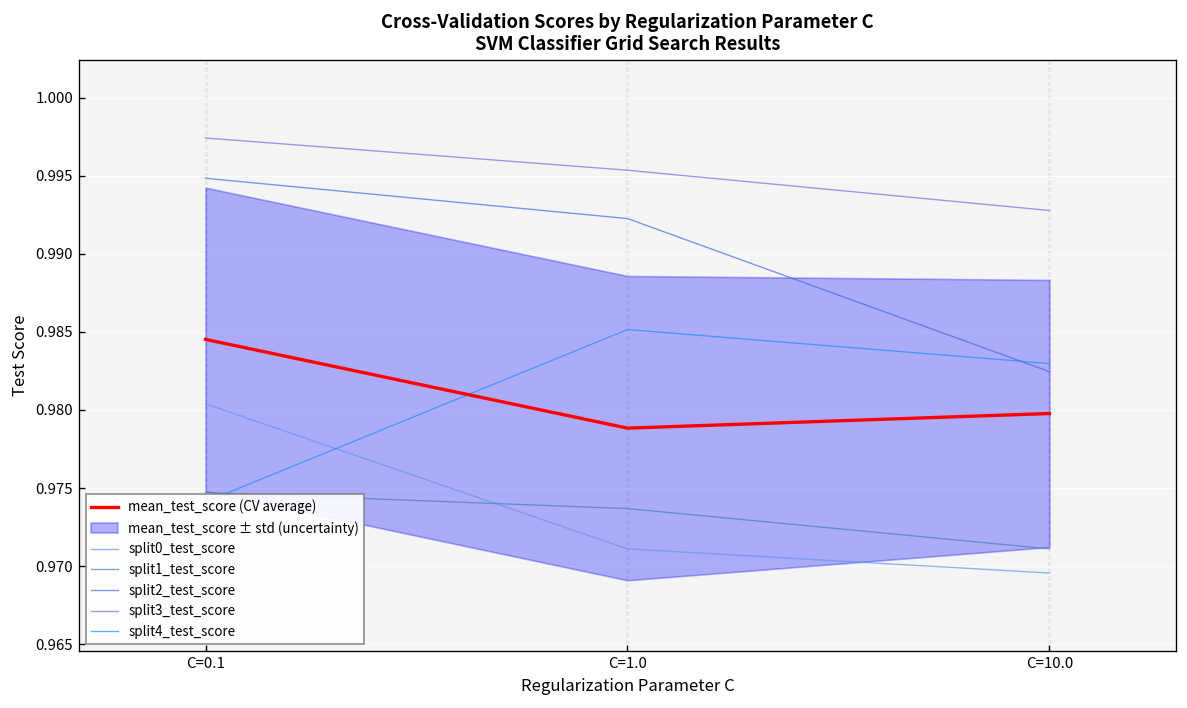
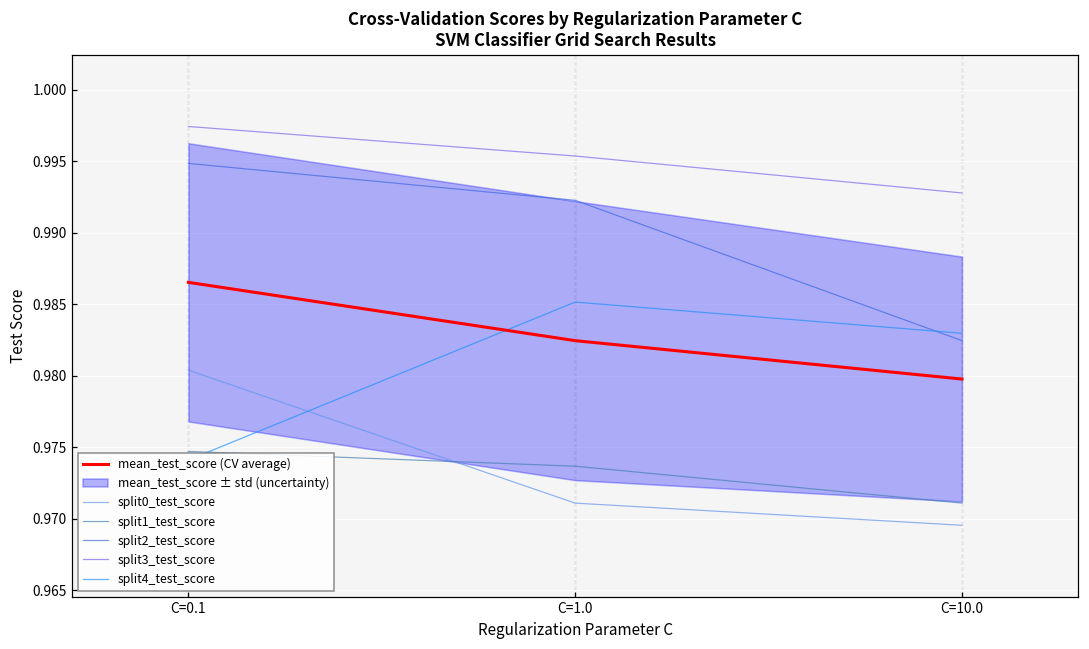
  {
    "mean_test_score (CV average)": {
-     "C=0.1": 0.9845,
-     "C=1.0": 0.9788,
+     "C=0.1": 0.9865,
+     "C=1.0": 0.9825,
      "C=10.0": 0.9798
    },
    "split4_test_score": {
      "C=0.1": 0.9741,
      "C=1.0": 0.9852,
      "C=10.0": 0.9830
    }
  }
